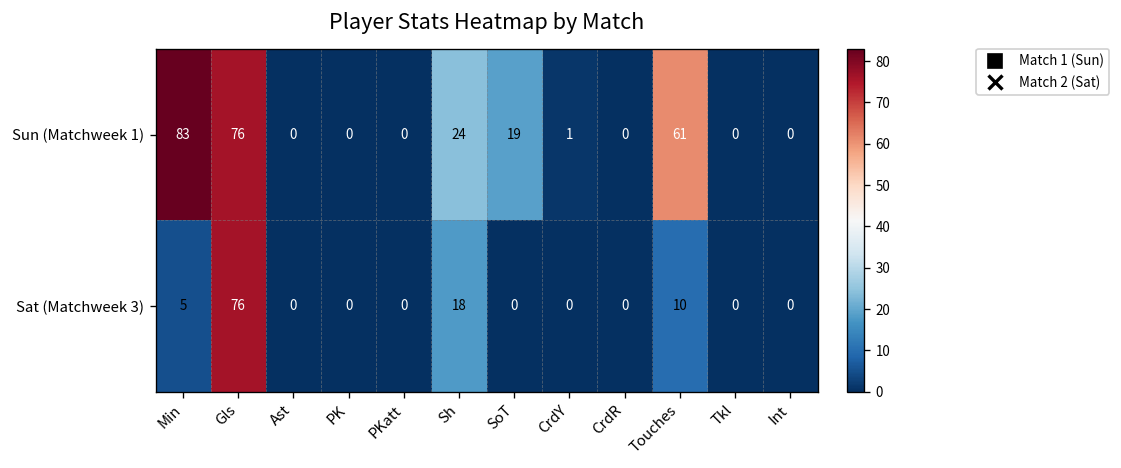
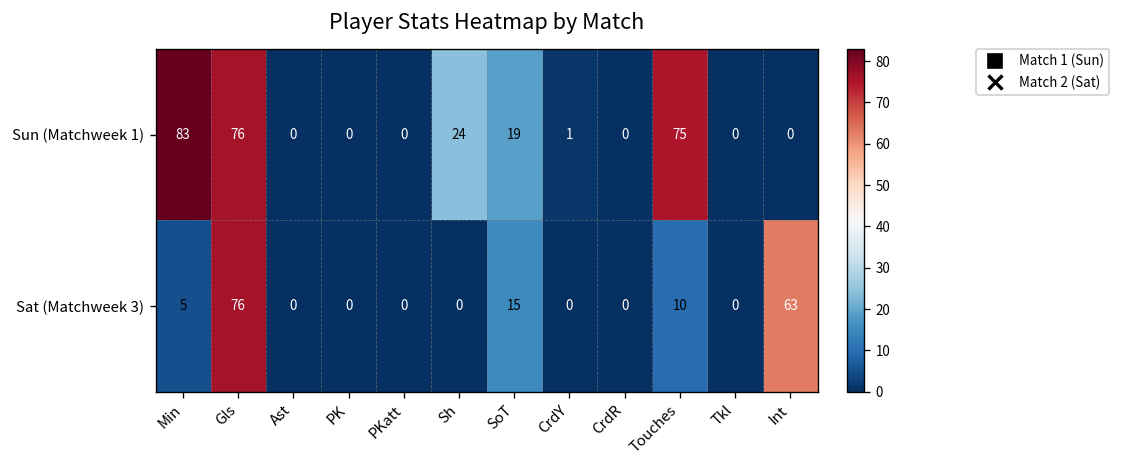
  {
    "Sun (Matchweek 1)": {
      "Min": 83,
      "Gls": 76,
      "Ast": 0,
      "PK": 0,
      "PKatt": 0,
      "Sh": 24,
      "SoT": 19,
      "CrdY": 1,
      "CrdR": 0,
-     "Touches": 61,
+     "Touches": 75,
      "Tkl": 0,
      "Int": 0
    },
    "Sat (Matchweek 3)": {
      "Min": 5,
      "Gls": 76,
      "Ast": 0,
      "PK": 0,
      "PKatt": 0,
-     "Sh": 18,
-     "SoT": 0,
+     "Sh": 0,
+     "SoT": 15,
      "CrdY": 0,
      "CrdR": 0,
      "Touches": 10,
      "Tkl": 0,
-     "Int": 0
+     "Int": 63
    }
  }
